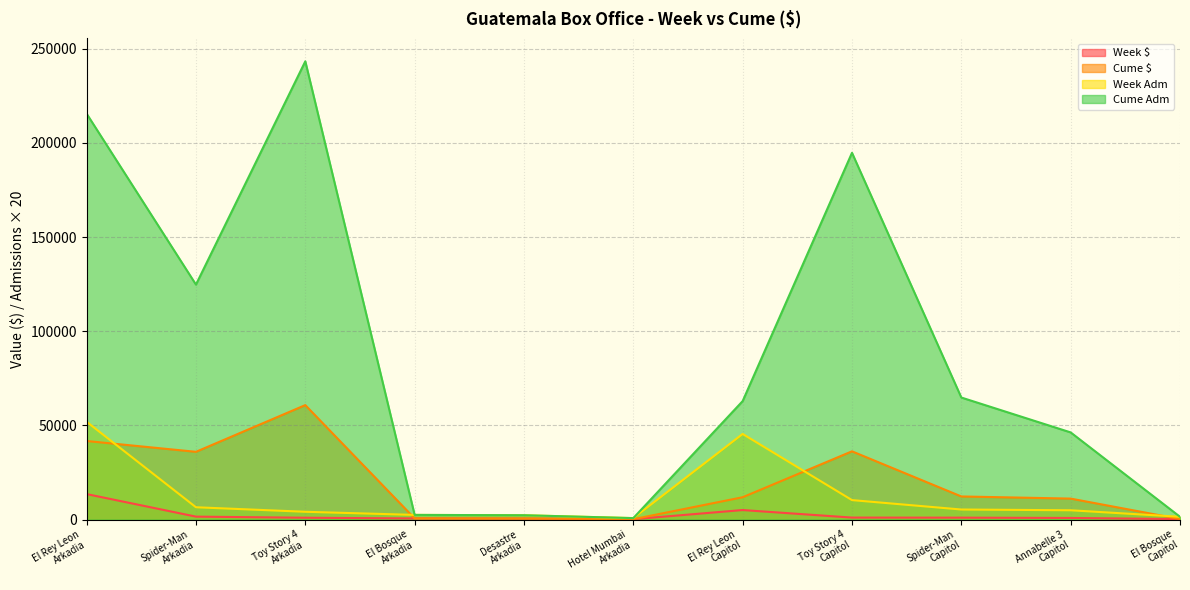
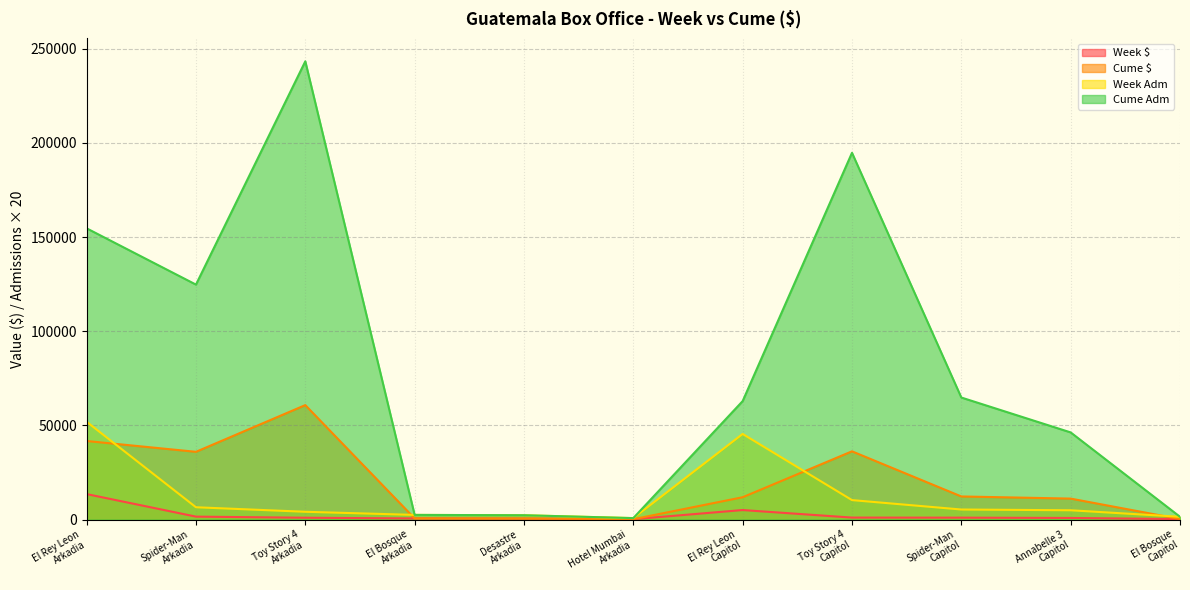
  {
    "Week $": {
      "El Rey Leon Arkadia": 14000,
      "Spider-Man Arkadia": 2000,
      "Toy Story 4 Arkadia": 1000,
      "El Rey Leon Capitol": 5000,
      "Toy Story 4 Capitol": 1000,
      "Spider-Man Capitol": 1000,
      "Annabelle 3 Capitol": 1000
    },
    "Cume $": {
      "El Rey Leon Arkadia": 42000,
      "Spider-Man Arkadia": 36000,
      "Toy Story 4 Arkadia": 61000,
      "El Rey Leon Capitol": 12000,
      "Toy Story 4 Capitol": 36000,
      "Spider-Man Capitol": 12000,
      "Annabelle 3 Capitol": 11000
    },
    "Week Adm": {
      "El Rey Leon Arkadia": 52000,
      "Spider-Man Arkadia": 7000,
      "Toy Story 4 Arkadia": 4000,
      "El Rey Leon Capitol": 45000,
      "Toy Story 4 Capitol": 10000,
      "Spider-Man Capitol": 5000,
      "Annabelle 3 Capitol": 5000
    },
    "Cume Adm": {
-     "El Rey Leon Arkadia": 216000,
+     "El Rey Leon Arkadia": 155000,
      "Spider-Man Arkadia": 125000,
      "Toy Story 4 Arkadia": 243000,
      "El Rey Leon Capitol": 63000,
      "Toy Story 4 Capitol": 195000,
      "Spider-Man Capitol": 65000,
      "Annabelle 3 Capitol": 46000
    }
  }
